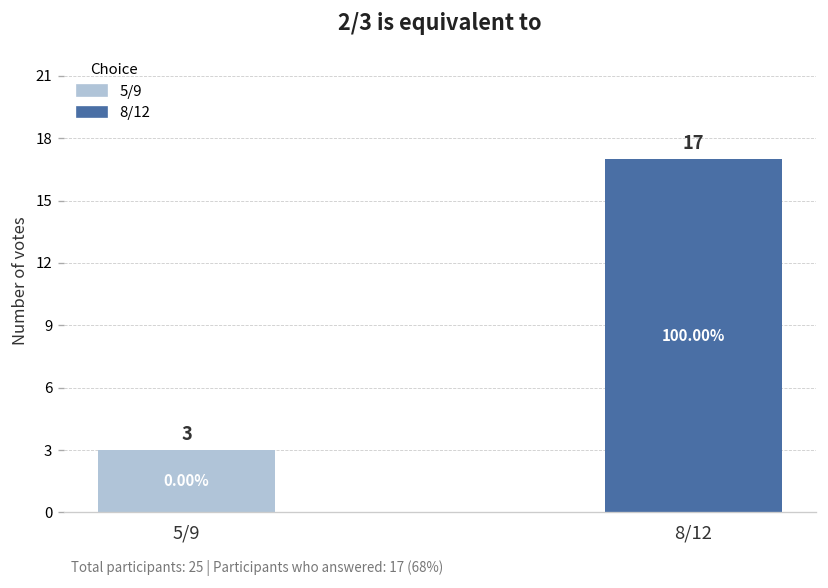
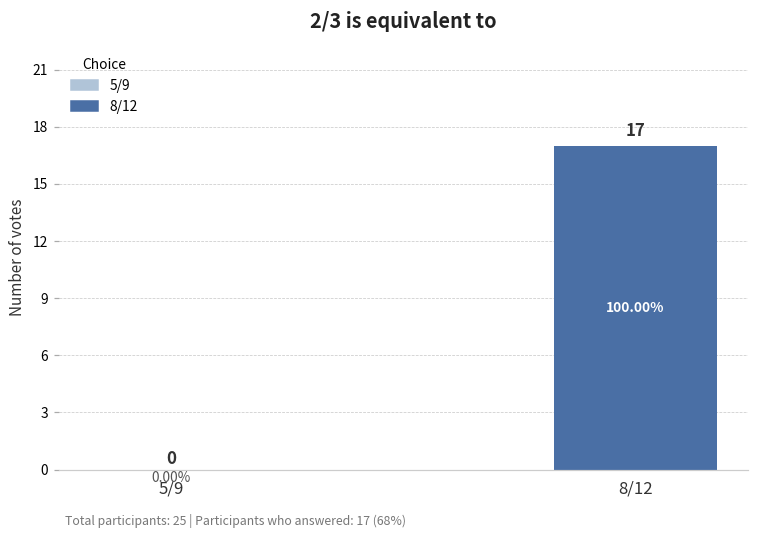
  {
-   "5/9": 3,
+   "5/9": 0,
    "8/12": 17
  }
